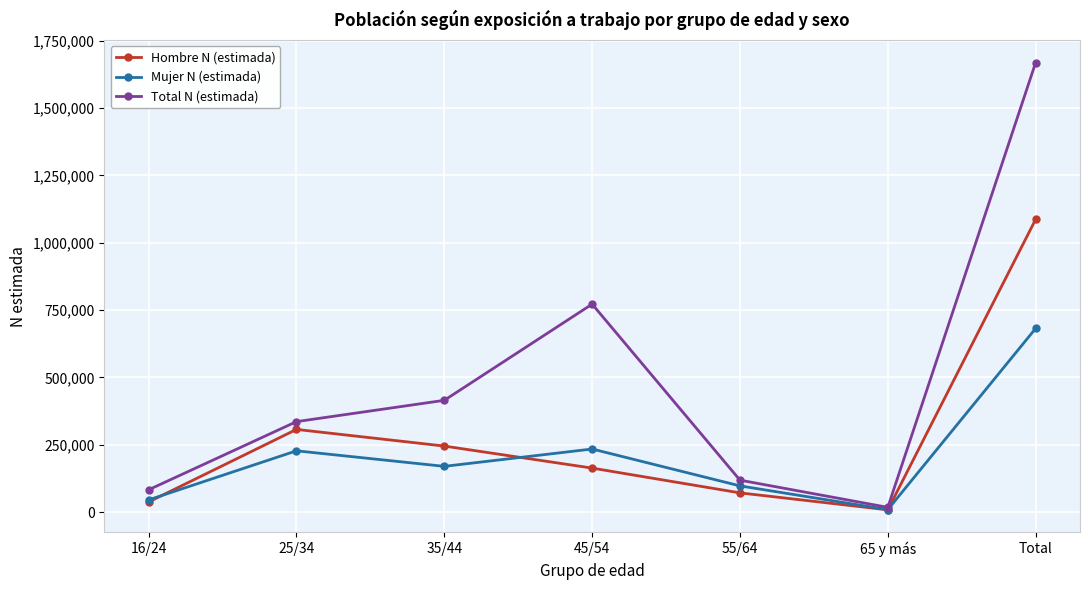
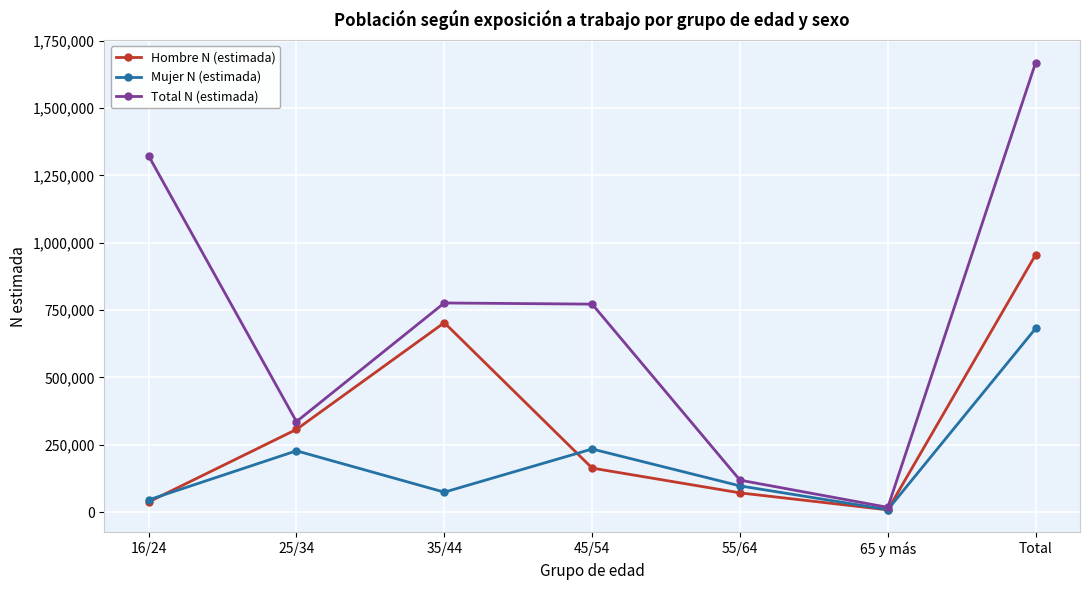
  {
    "Hombre N (estimada)": {
      "25/34": "310,000",
-     "35/44": "250,000",
+     "35/44": "700,000",
      "45/54": "160,000",
      "55/64": "70,000",
-     "Total": "1,090,000"
+     "Total": "960,000"
    },
    "Mujer N (estimada)": {
      "25/34": "230,000",
-     "35/44": "170,000",
+     "35/44": "70,000",
      "45/54": "230,000",
      "55/64": "100,000",
      "Total": "680,000"
    },
    "Total N (estimada)": {
-     "16/24": "80,000",
+     "16/24": "1,320,000",
      "25/34": "340,000",
-     "35/44": "410,000",
+     "35/44": "780,000",
      "45/54": "770,000",
      "55/64": "120,000",
      "Total": "1,670,000"
    }
  }
